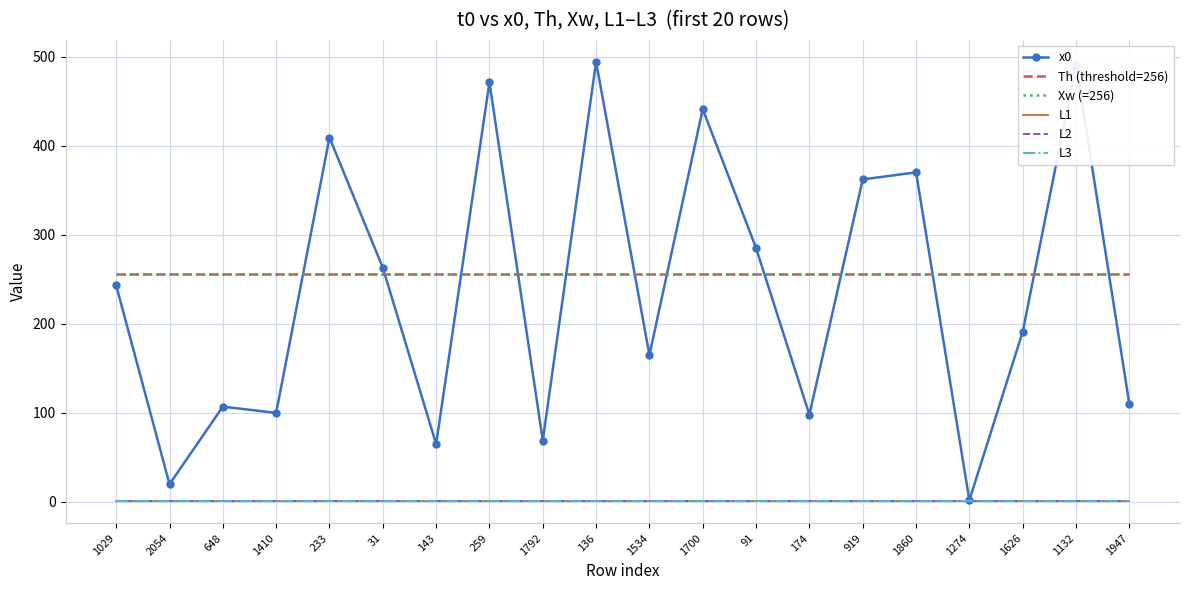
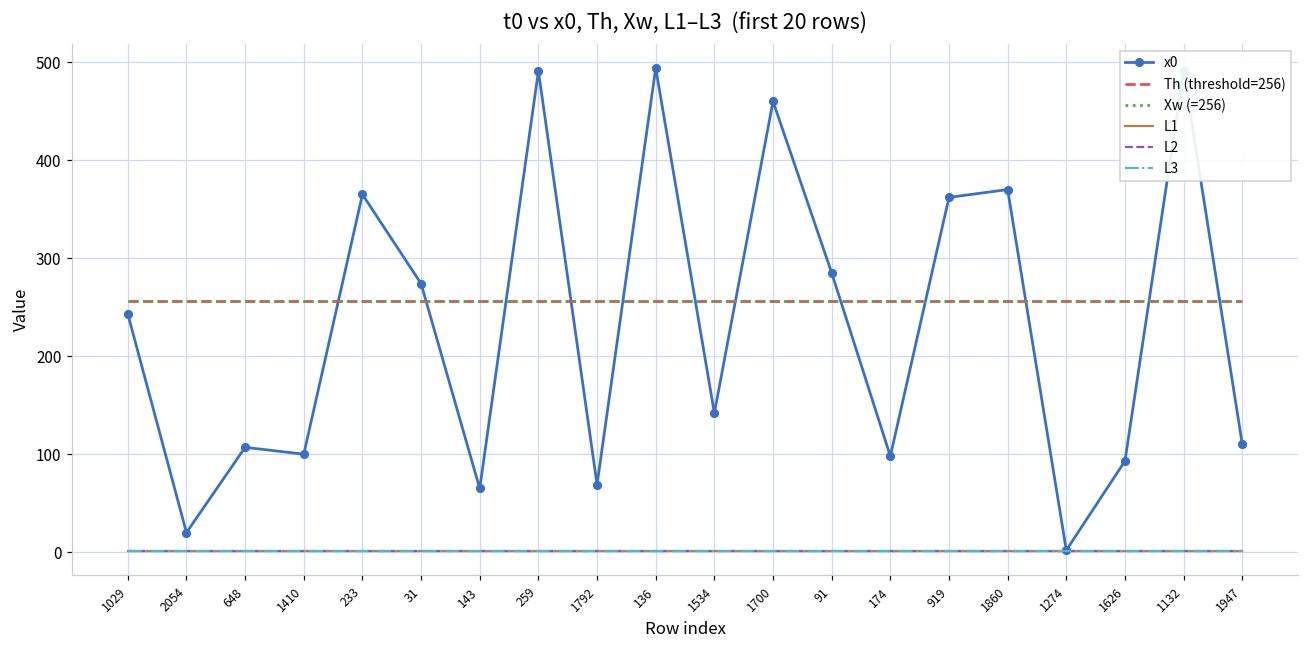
  {
    "x0": {
      "1029": 240,
      "2054": 20,
      "648": 110,
      "1410": 100,
-     "233": 410,
-     "31": 260,
+     "233": 370,
+     "31": 270,
      "143": 70,
-     "259": 470,
+     "259": 490,
      "1792": 70,
      "136": 490,
-     "1534": 170,
-     "1700": 440,
+     "1534": 140,
+     "1700": 460,
      "91": 290,
      "174": 100,
      "919": 360,
      "1860": 370,
-     "1626": 190,
+     "1626": 90,
      "1947": 110
    },
    "Xw (=256)": {
      "1029": 260,
      "2054": 260,
      "648": 260,
      "1410": 260,
      "233": 260,
      "31": 260,
      "143": 260,
      "259": 260,
      "1792": 260,
      "136": 260,
      "1534": 260,
      "1700": 260,
      "91": 260,
      "174": 260,
      "919": 260,
      "1860": 260,
      "1274": 260,
      "1626": 260,
      "1132": 260,
      "1947": 260
    },
    "L3": {
      "1029": 0,
      "2054": 0,
      "648": 0,
      "1410": 0,
      "233": 0,
      "31": 0,
      "143": 0,
      "259": 0,
      "1792": 0,
      "136": 0,
      "1534": 0,
      "1700": 0,
      "91": 0,
      "174": 0,
      "919": 0,
      "1860": 0,
      "1626": 0,
      "1132": 0,
      "1947": 0
    }
  }
